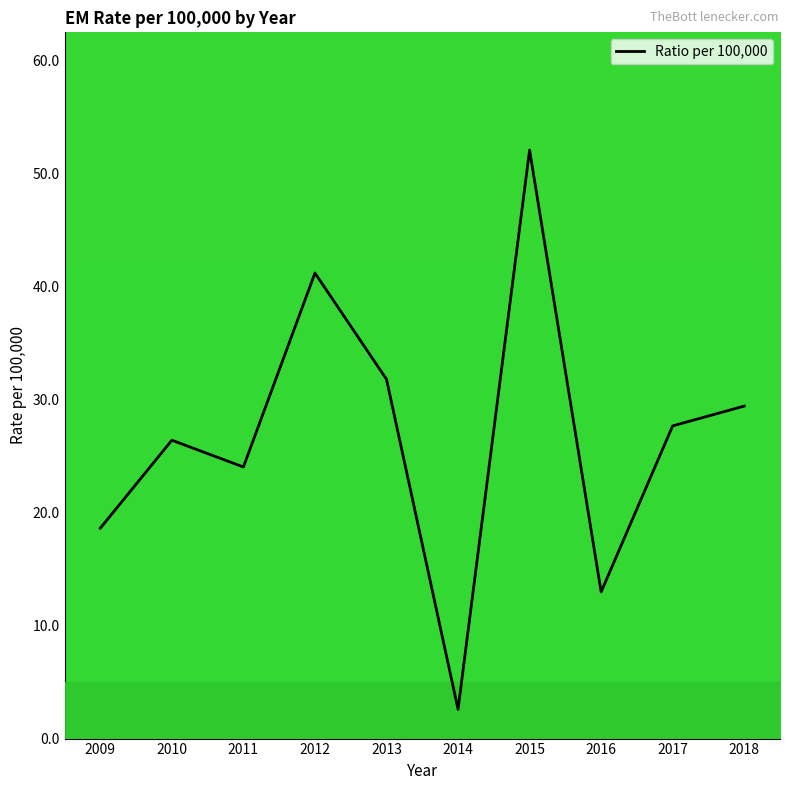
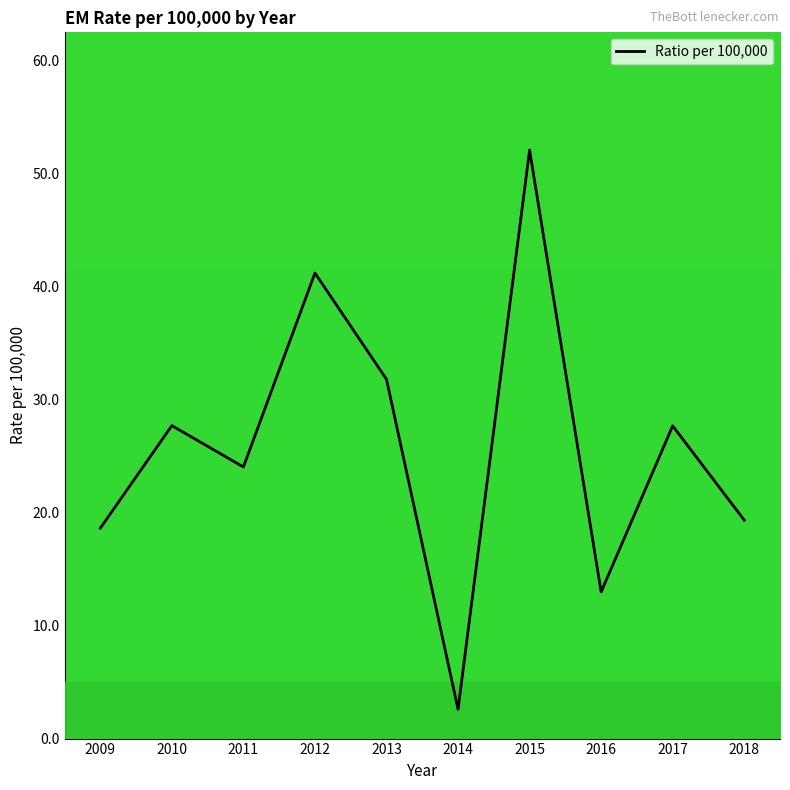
  {
    "2009": 18.6,
-   "2010": 26.4,
+   "2010": 27.7,
    "2011": 24.0,
    "2012": 41.2,
    "2013": 31.8,
    "2015": 52.1,
    "2016": 13.0,
    "2017": 27.7,
-   "2018": 29.4
+   "2018": 19.3
  }
